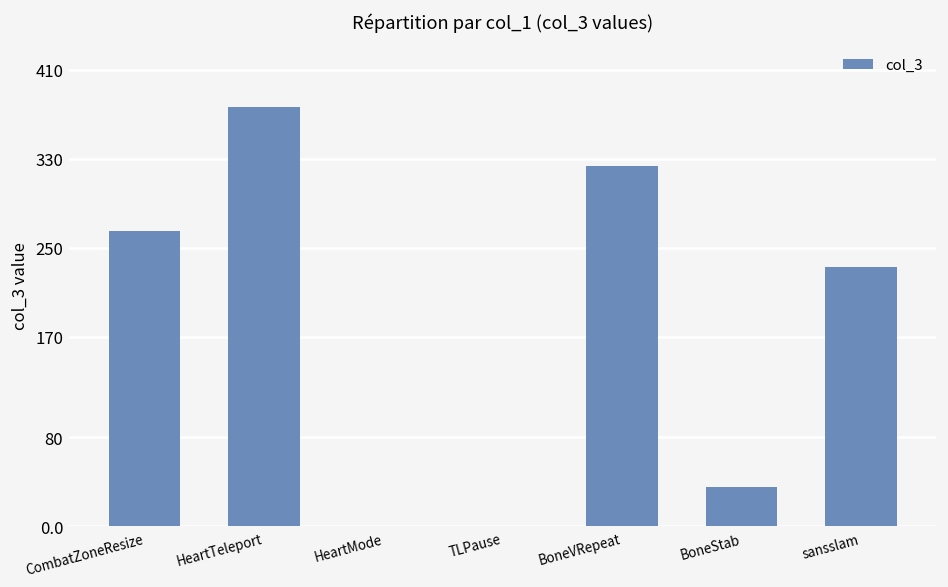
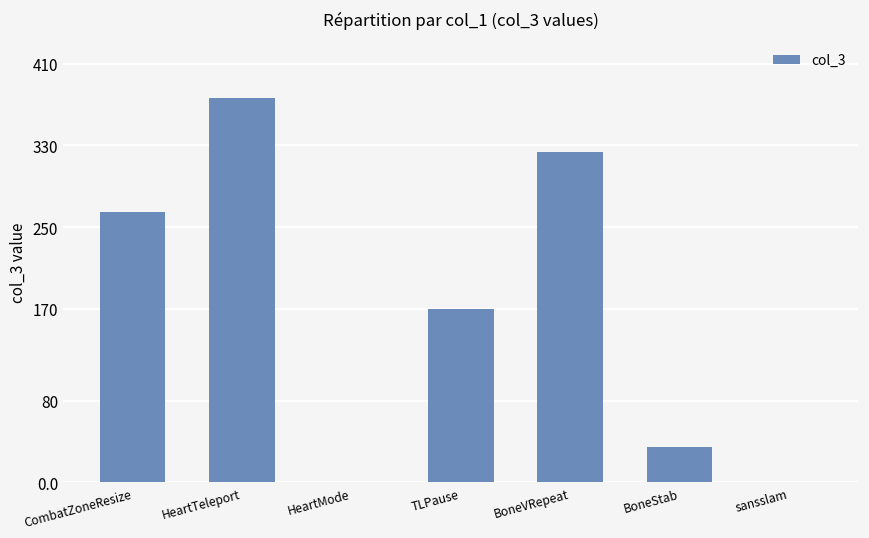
  {
    "CombatZoneResize": 270,
    "HeartTeleport": 380,
    "HeartMode": 0,
-   "TLPause": 0,
+   "TLPause": 170,
    "BoneVRepeat": 320,
    "BoneStab": 40,
-   "sansslam": 230
+   "sansslam": 0
  }
